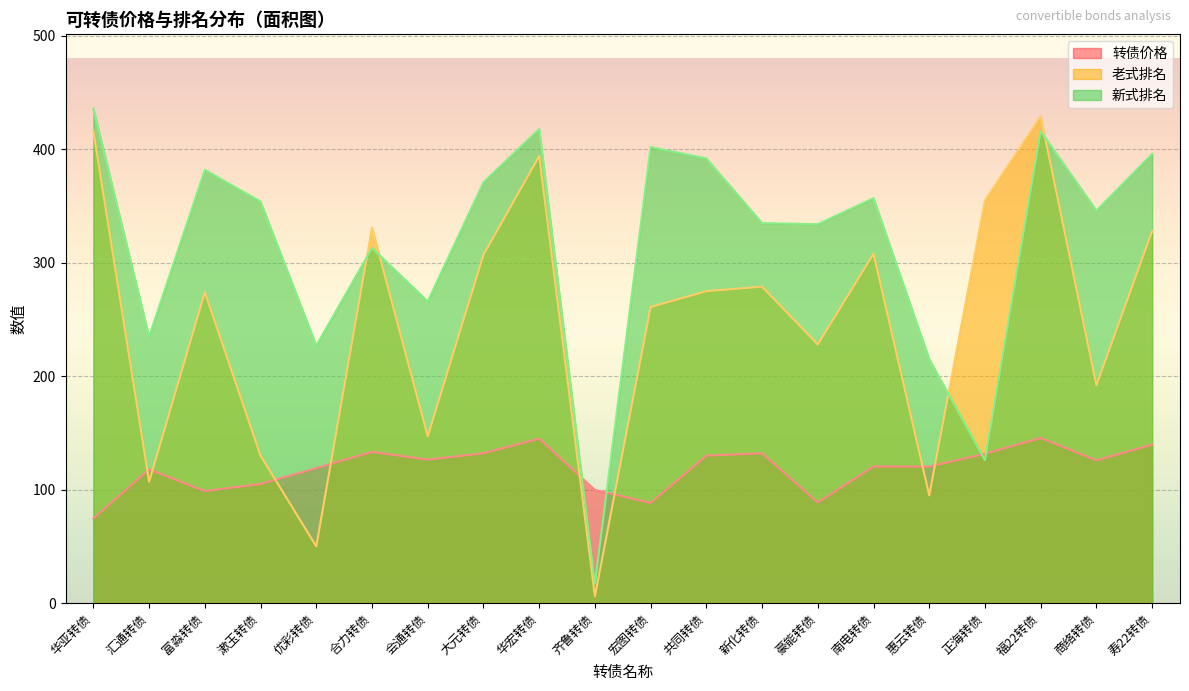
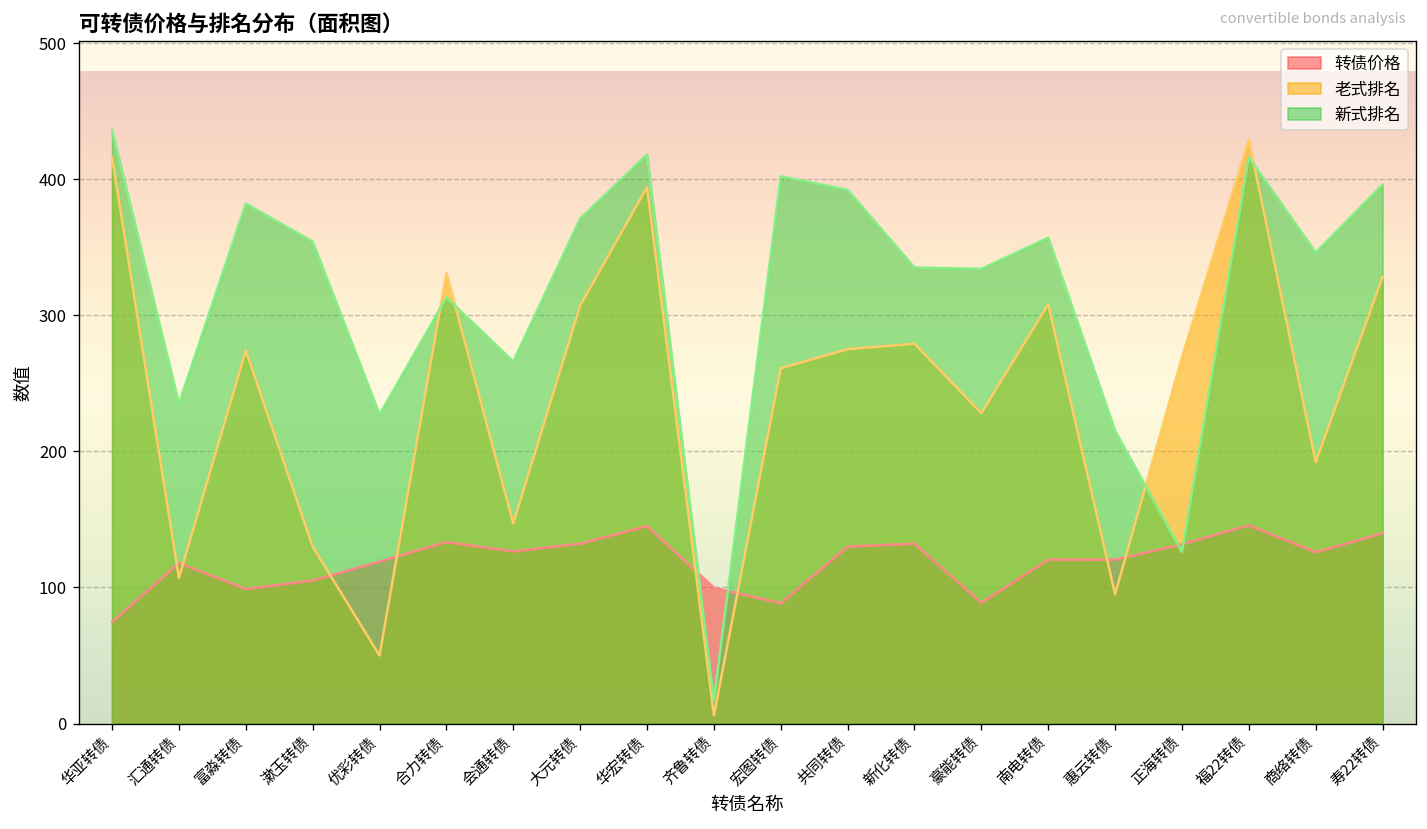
  {
    "转债价格": {
      "华亚转债": 75,
      "汇通转债": 118,
      "富淼转债": 99,
      "漱玉转债": 105,
      "优彩转债": 119,
      "合力转债": 133,
      "会通转债": 126,
      "大元转债": 132,
      "华宏转债": 145,
      "齐鲁转债": 100,
      "宏图转债": 88,
      "共同转债": 130,
      "新化转债": 132,
      "豪能转债": 89,
      "南电转债": 120,
      "惠云转债": 120,
      "正海转债": 132,
      "福22转债": 146,
      "商络转债": 126,
      "寿22转债": 140
    },
    "老式排名": {
      "华亚转债": 416,
      "汇通转债": 107,
      "富淼转债": 274,
      "漱玉转债": 130,
      "优彩转债": 50,
      "合力转债": 331,
      "会通转债": 147,
      "大元转债": 307,
      "华宏转债": 394,
      "齐鲁转债": 6,
      "宏图转债": 261,
      "共同转债": 275,
      "新化转债": 279,
      "豪能转债": 228,
      "南电转债": 308,
      "惠云转债": 95,
-     "正海转债": 355,
+     "正海转债": 269,
      "福22转债": 429,
      "商络转债": 192,
      "寿22转债": 328
    },
    "新式排名": {
      "华亚转债": 436,
      "汇通转债": 235,
      "富淼转债": 382,
      "漱玉转债": 354,
      "优彩转债": 227,
      "合力转债": 313,
      "会通转债": 266,
      "大元转债": 371,
      "华宏转债": 418,
      "齐鲁转债": 17,
      "宏图转债": 402,
      "共同转债": 392,
      "新化转债": 335,
      "豪能转债": 334,
      "南电转债": 357,
      "惠云转债": 215,
      "正海转债": 126,
      "福22转债": 416,
      "商络转债": 346,
      "寿22转债": 396
    }
  }
